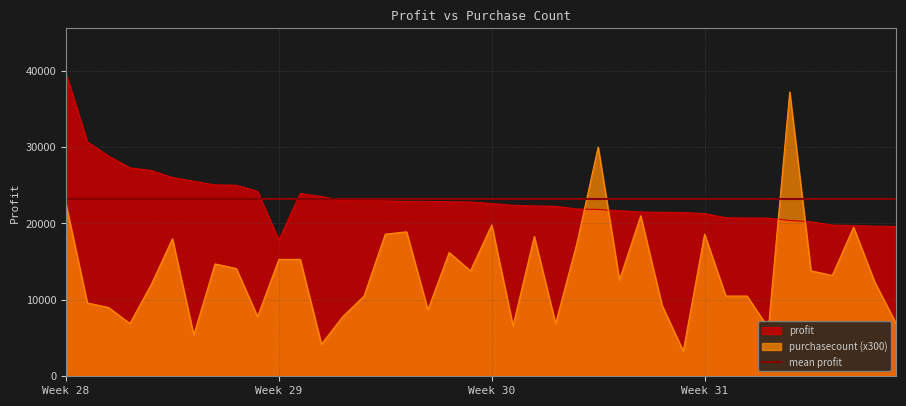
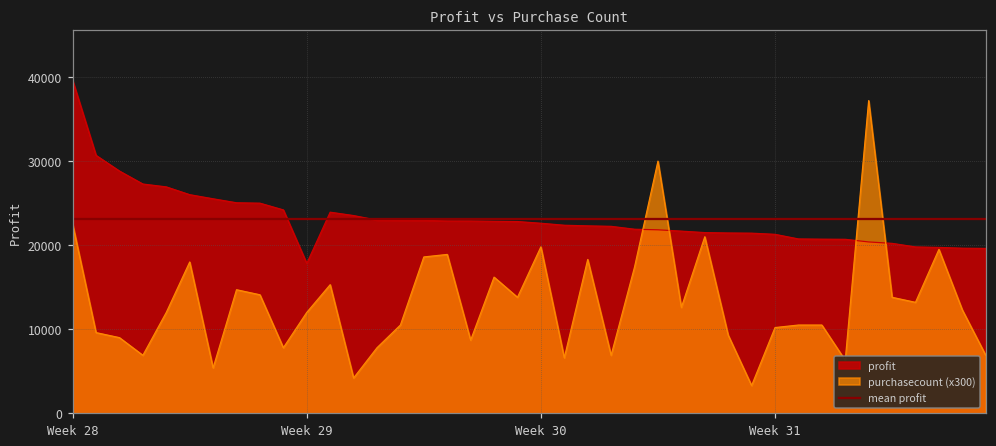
  {
    "profit": {
      "Week 28": 40000,
      "Week 29": 18000,
      "Week 30": 23000,
      "Week 31": 21000
    },
    "purchasecount (x300)": {
      "Week 28": 23000,
-     "Week 29": 15000,
+     "Week 29": 12000,
      "Week 30": 20000,
-     "Week 31": 19000
+     "Week 31": 10000
    }
  }
